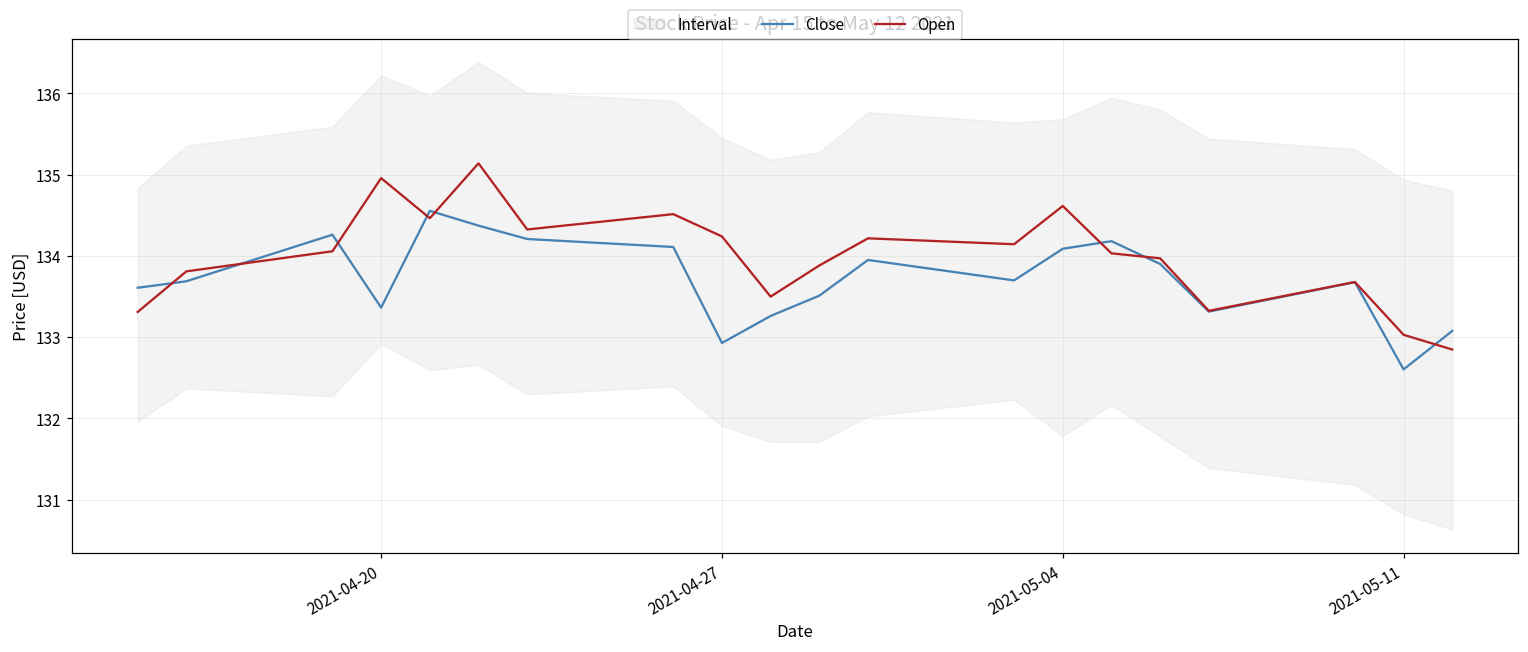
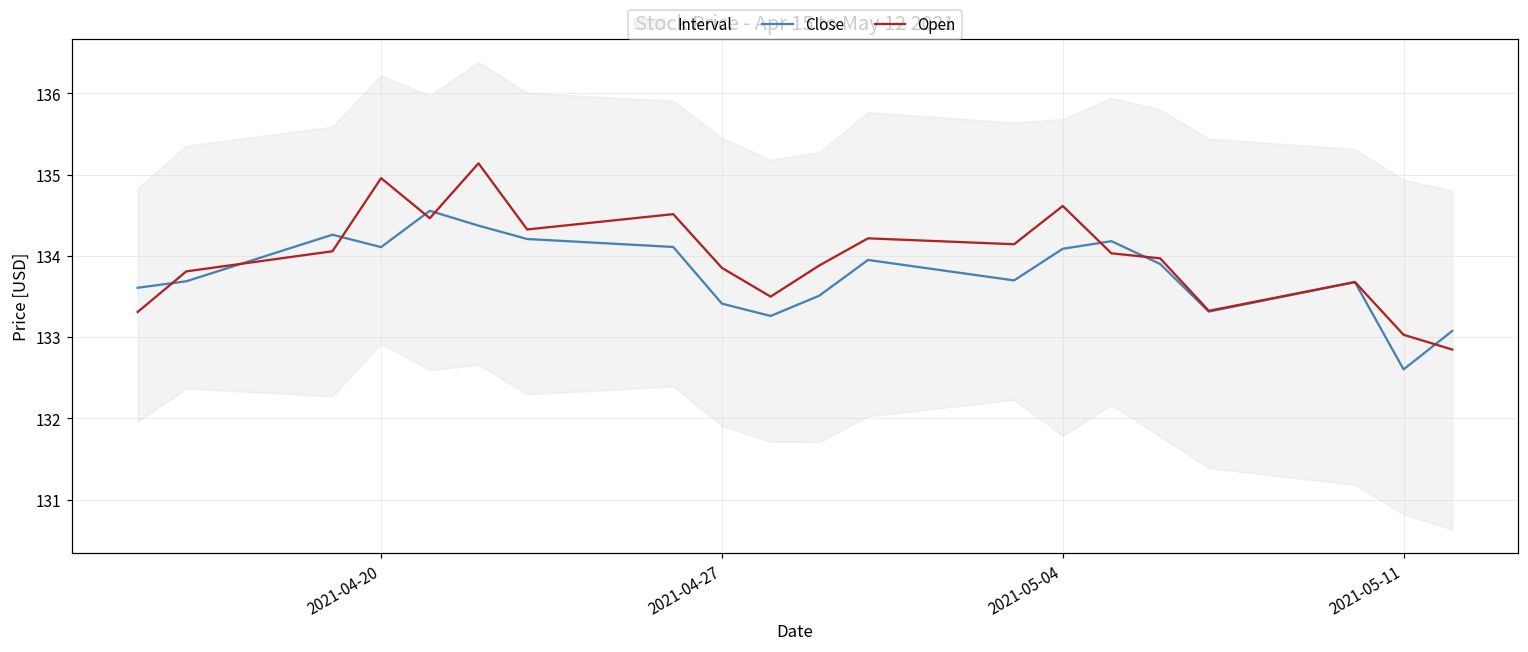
  {
    "Close": {
-     "2021-04-20": 133.4,
-     "2021-04-27": 132.9,
+     "2021-04-20": 134.1,
+     "2021-04-27": 133.4,
      "2021-05-04": 134.1,
      "2021-05-11": 132.6
    },
    "Open": {
      "2021-04-20": 135.0,
-     "2021-04-27": 134.2,
+     "2021-04-27": 133.9,
      "2021-05-04": 134.6,
      "2021-05-11": 133.0
    }
  }
